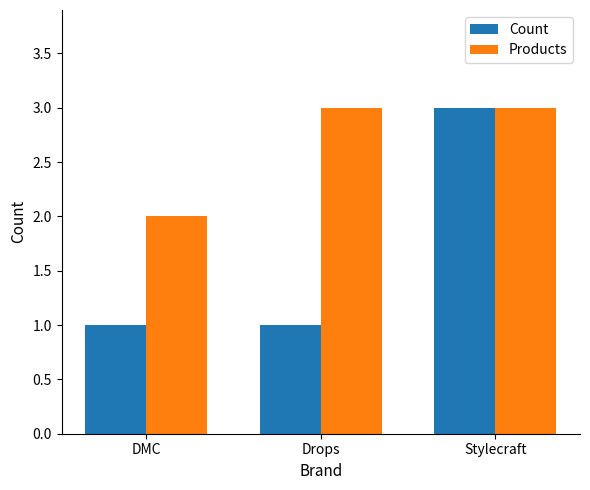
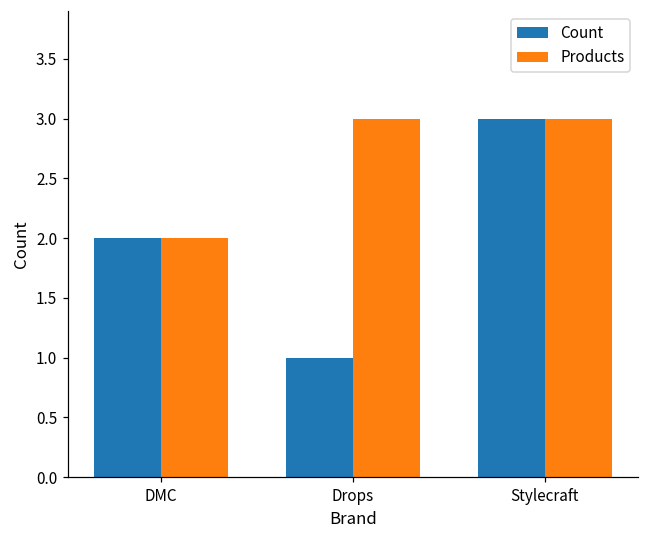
  {
    "Count": {
-     "DMC": 1,
+     "DMC": 2,
      "Drops": 1,
      "Stylecraft": 3
    },
    "Products": {
      "DMC": 2,
      "Drops": 3,
      "Stylecraft": 3
    }
  }
